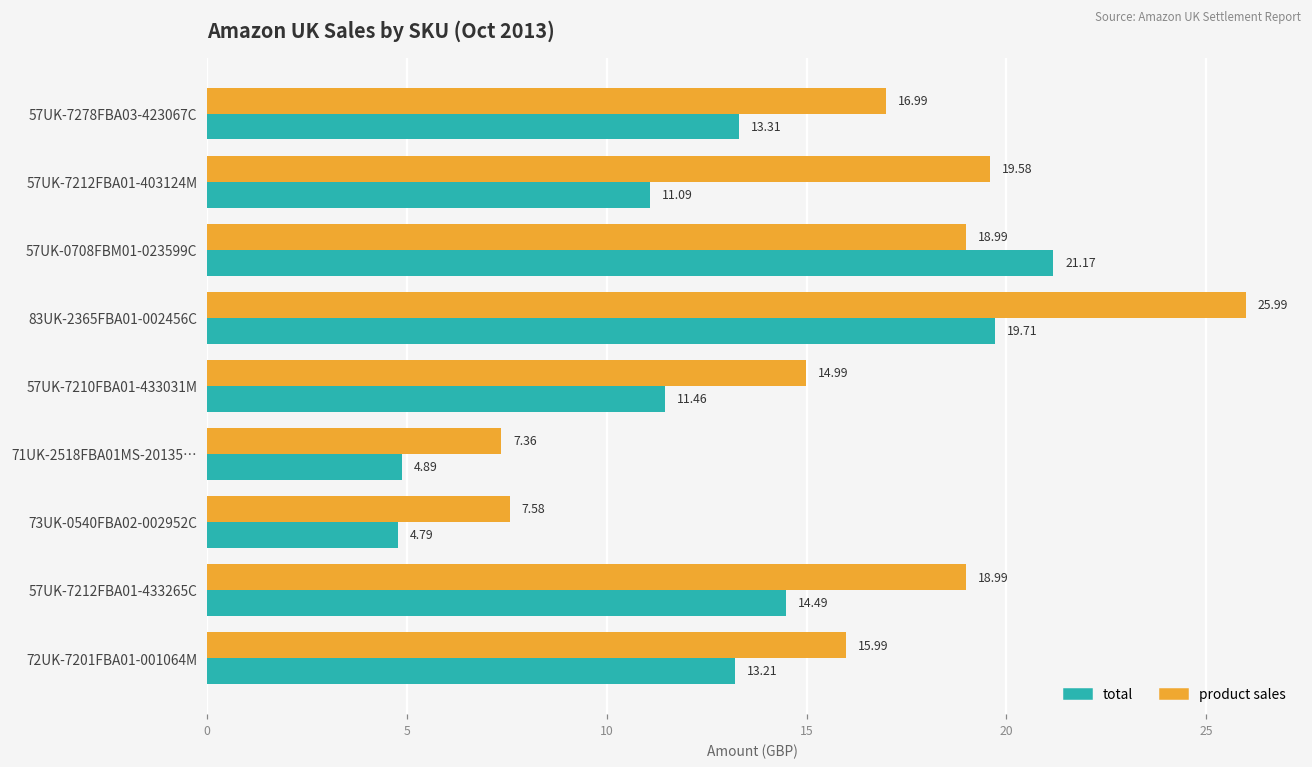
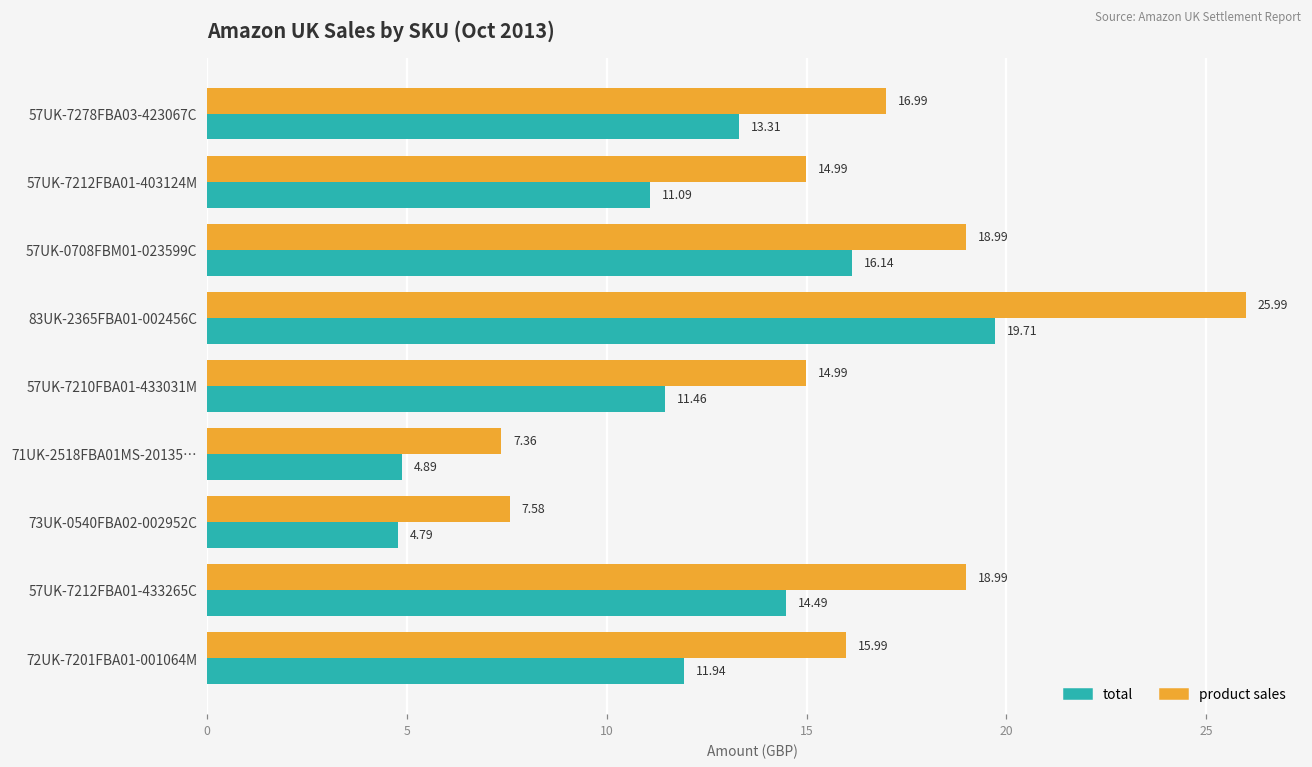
  {
    "total": {
      "57UK-7278FBA03-423067C": 13.31,
      "57UK-7212FBA01-403124M": 11.09,
-     "57UK-0708FBM01-023599C": 21.17,
+     "57UK-0708FBM01-023599C": 16.14,
      "83UK-2365FBA01-002456C": 19.71,
      "57UK-7210FBA01-433031M": 11.46,
      "71UK-2518FBA01MS-20135…": 4.89,
      "73UK-0540FBA02-002952C": 4.79,
      "57UK-7212FBA01-433265C": 14.49,
-     "72UK-7201FBA01-001064M": 13.21
+     "72UK-7201FBA01-001064M": 11.94
    },
    "product sales": {
      "57UK-7278FBA03-423067C": 16.99,
-     "57UK-7212FBA01-403124M": 19.58,
+     "57UK-7212FBA01-403124M": 14.99,
      "57UK-0708FBM01-023599C": 18.99,
      "83UK-2365FBA01-002456C": 25.99,
      "57UK-7210FBA01-433031M": 14.99,
      "71UK-2518FBA01MS-20135…": 7.36,
      "73UK-0540FBA02-002952C": 7.58,
      "57UK-7212FBA01-433265C": 18.99,
      "72UK-7201FBA01-001064M": 15.99
    }
  }
